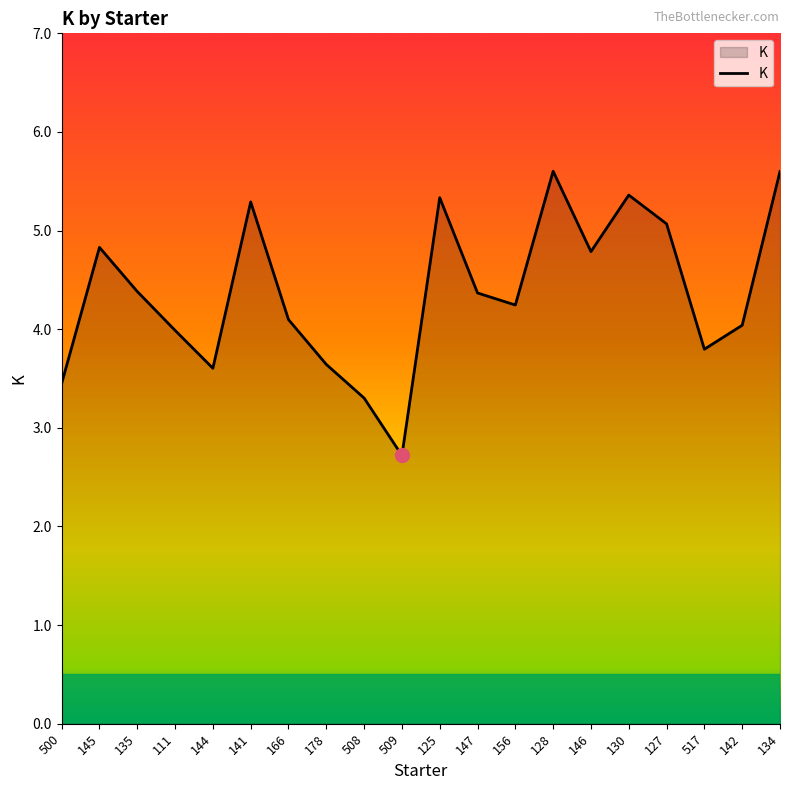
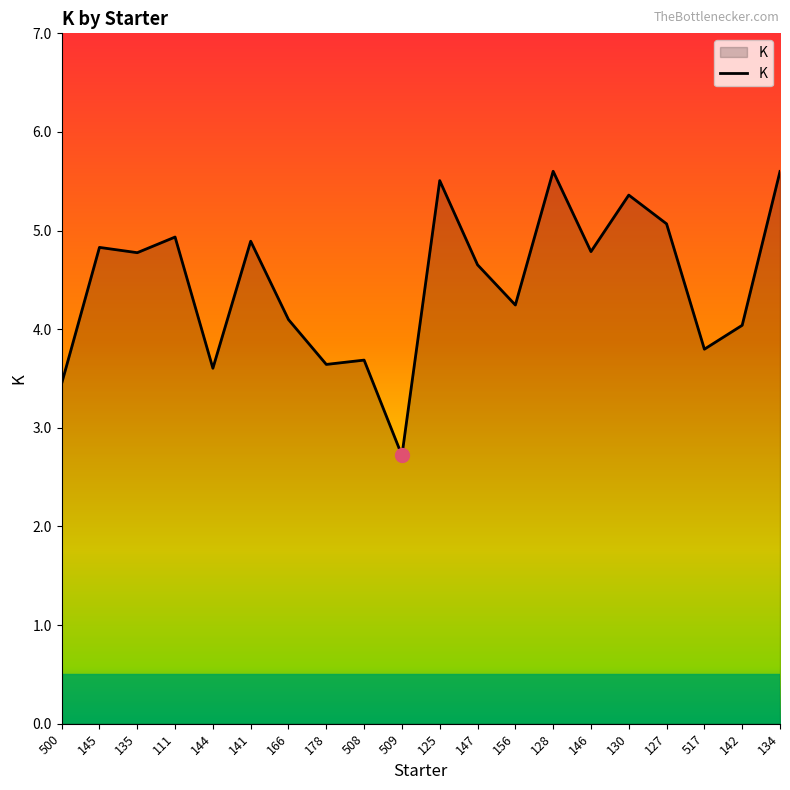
  {
    "K": {
      "500": 3.4,
      "145": 4.8,
-     "135": 4.4,
-     "111": 4.0,
+     "135": 4.8,
+     "111": 4.9,
      "144": 3.6,
-     "141": 5.3,
+     "141": 4.9,
      "166": 4.1,
      "178": 3.6,
-     "508": 3.3,
-     "125": 5.3,
-     "147": 4.4,
+     "508": 3.7,
+     "125": 5.5,
+     "147": 4.7,
      "156": 4.2,
      "128": 5.6,
      "146": 4.8,
      "130": 5.4,
      "127": 5.1,
      "517": 3.8,
      "142": 4.0,
      "134": 5.6
    }
  }
